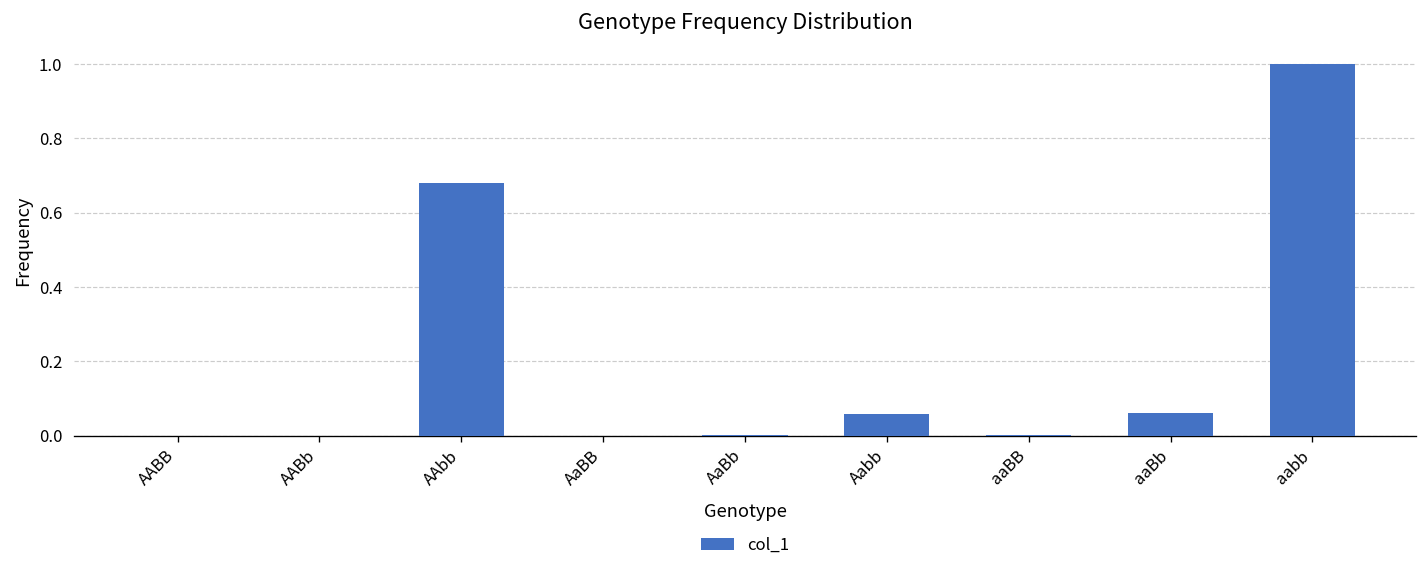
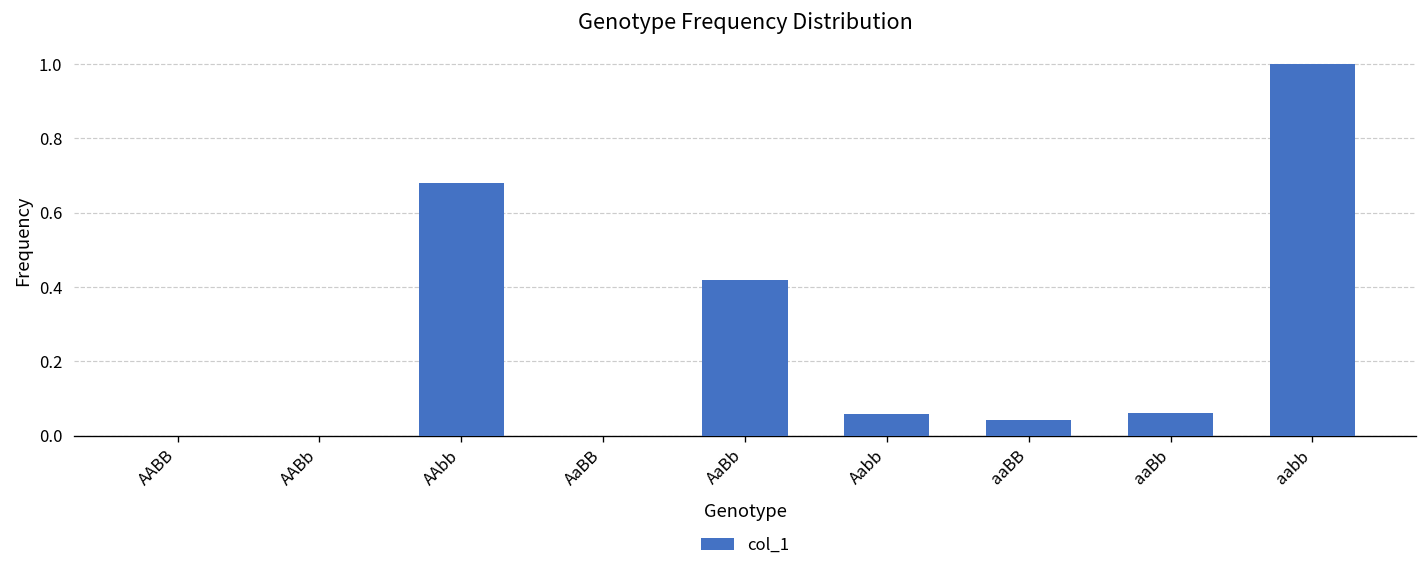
  {
    "AAbb": 0.68,
-   "AaBb": 0.00,
+   "AaBb": 0.42,
    "Aabb": 0.06,
-   "aaBB": 0.00,
+   "aaBB": 0.04,
    "aaBb": 0.06,
    "aabb": 1.00
  }
